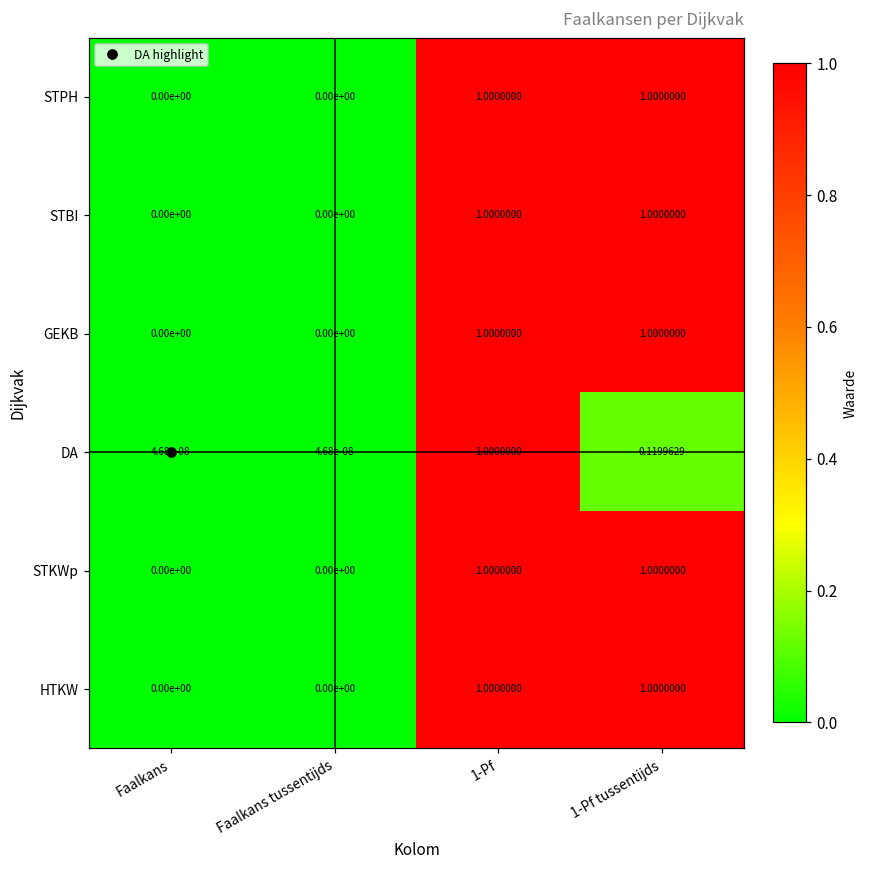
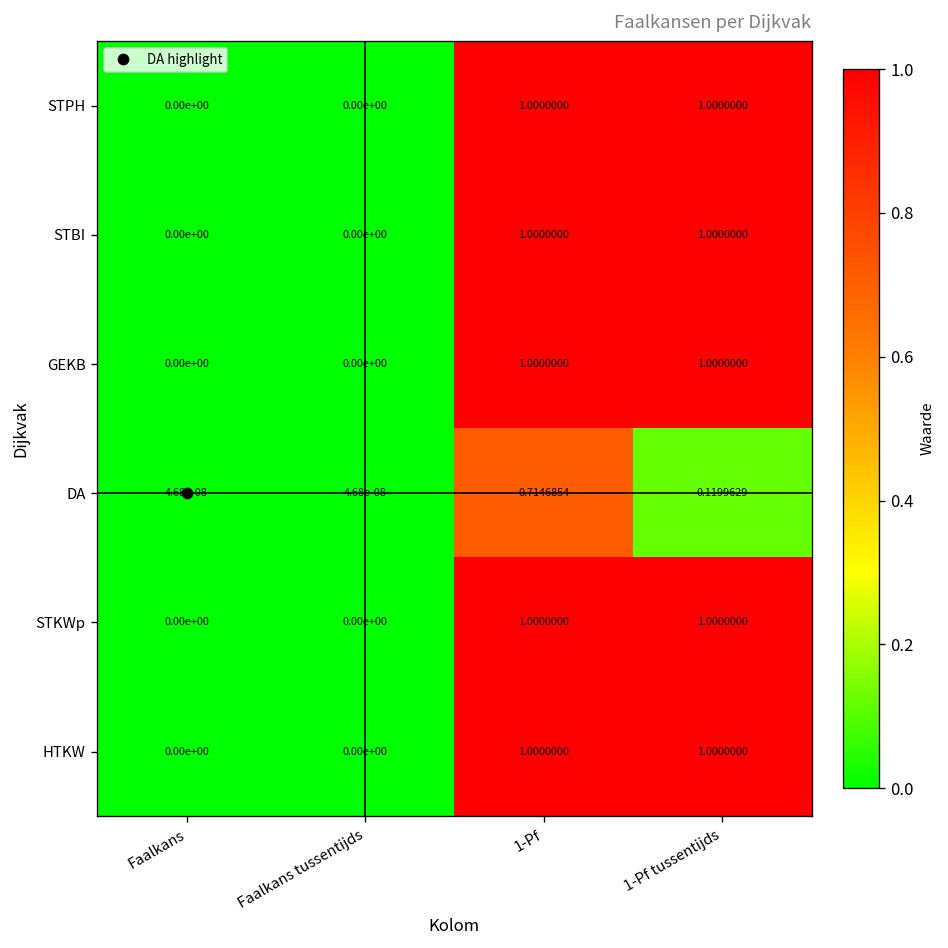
  {
    "STPH": {
      "Faalkans": "0.00e+00",
      "Faalkans tussentijds": "0.00e+00",
      "1-Pf": "1.0000000",
      "1-Pf tussentijds": "1.0000000"
    },
    "STBI": {
      "Faalkans": "0.00e+00",
      "Faalkans tussentijds": "0.00e+00",
      "1-Pf": "1.0000000",
      "1-Pf tussentijds": "1.0000000"
    },
    "GEKB": {
      "Faalkans": "0.00e+00",
      "Faalkans tussentijds": "0.00e+00",
      "1-Pf": "1.0000000",
      "1-Pf tussentijds": "1.0000000"
    },
    "DA": {
      "Faalkans tussentijds": "4.68e-08",
-     "1-Pf": "1.0000000",
+     "1-Pf": "0.7146854",
      "1-Pf tussentijds": "0.1199629"
    },
    "STKWp": {
      "Faalkans": "0.00e+00",
      "Faalkans tussentijds": "0.00e+00",
      "1-Pf": "1.0000000",
      "1-Pf tussentijds": "1.0000000"
    },
    "HTKW": {
      "Faalkans": "0.00e+00",
      "Faalkans tussentijds": "0.00e+00",
      "1-Pf": "1.0000000",
      "1-Pf tussentijds": "1.0000000"
    }
  }
